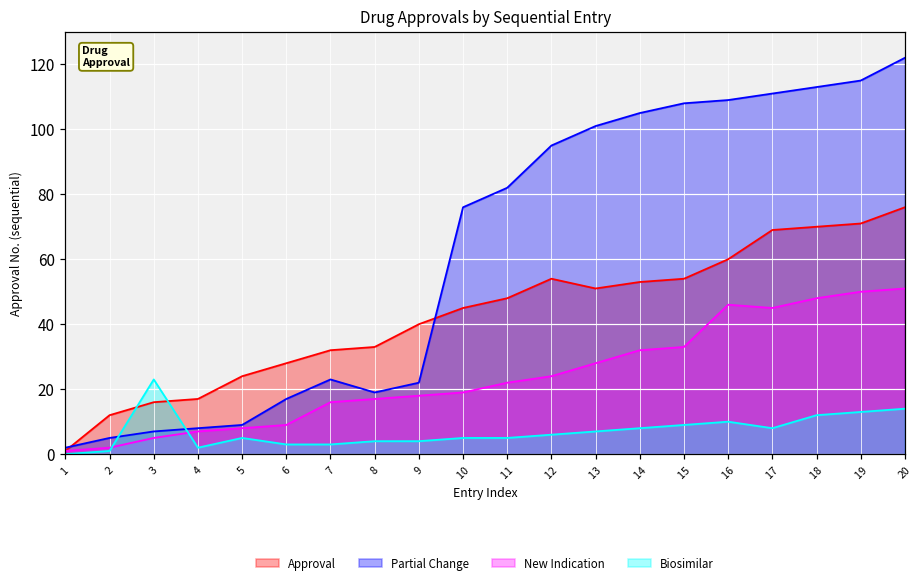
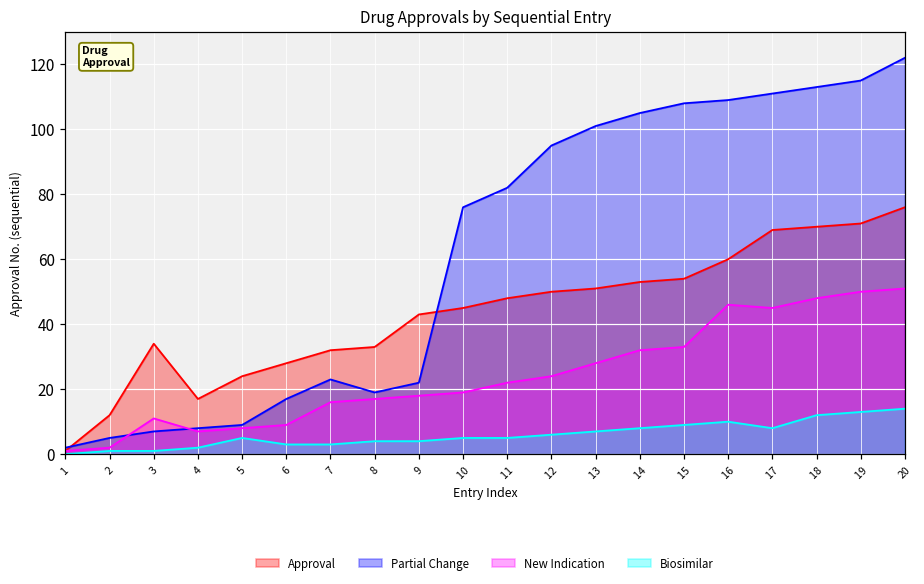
  {
    "Approval": {
      "2": 12,
-     "3": 16,
+     "3": 34,
      "4": 17,
      "5": 24,
      "6": 28,
      "7": 32,
      "8": 33,
-     "9": 40,
+     "9": 43,
      "10": 45,
      "11": 48,
-     "12": 54,
+     "12": 50,
      "13": 51,
      "14": 53,
      "15": 54,
      "16": 60,
      "17": 69,
      "18": 70,
      "19": 71,
      "20": 76
    },
    "Partial Change": {
      "1": 2,
      "2": 5,
      "3": 7,
      "4": 8,
      "5": 9,
      "6": 17,
      "7": 23,
      "8": 19,
      "9": 22,
      "10": 76,
      "11": 82,
      "12": 95,
      "13": 101,
      "14": 105,
      "15": 108,
      "16": 109,
      "17": 111,
      "18": 113,
      "19": 115,
      "20": 122
    },
    "New Indication": {
      "2": 2,
-     "3": 5,
+     "3": 11,
      "4": 7,
      "5": 8,
      "6": 9,
      "7": 16,
      "8": 17,
      "9": 18,
      "10": 19,
      "11": 22,
      "12": 24,
      "13": 28,
      "14": 32,
      "15": 33,
      "16": 46,
      "17": 45,
      "18": 48,
      "19": 50,
      "20": 51
    },
    "Biosimilar": {
      "1": 0,
      "2": 1,
-     "3": 23,
+     "3": 1,
      "4": 2,
      "5": 5,
      "6": 3,
      "7": 3,
      "8": 4,
      "9": 4,
      "10": 5,
      "11": 5,
      "12": 6,
      "13": 7,
      "14": 8,
      "15": 9,
      "16": 10,
      "17": 8,
      "18": 12,
      "19": 13,
      "20": 14
    }
  }
